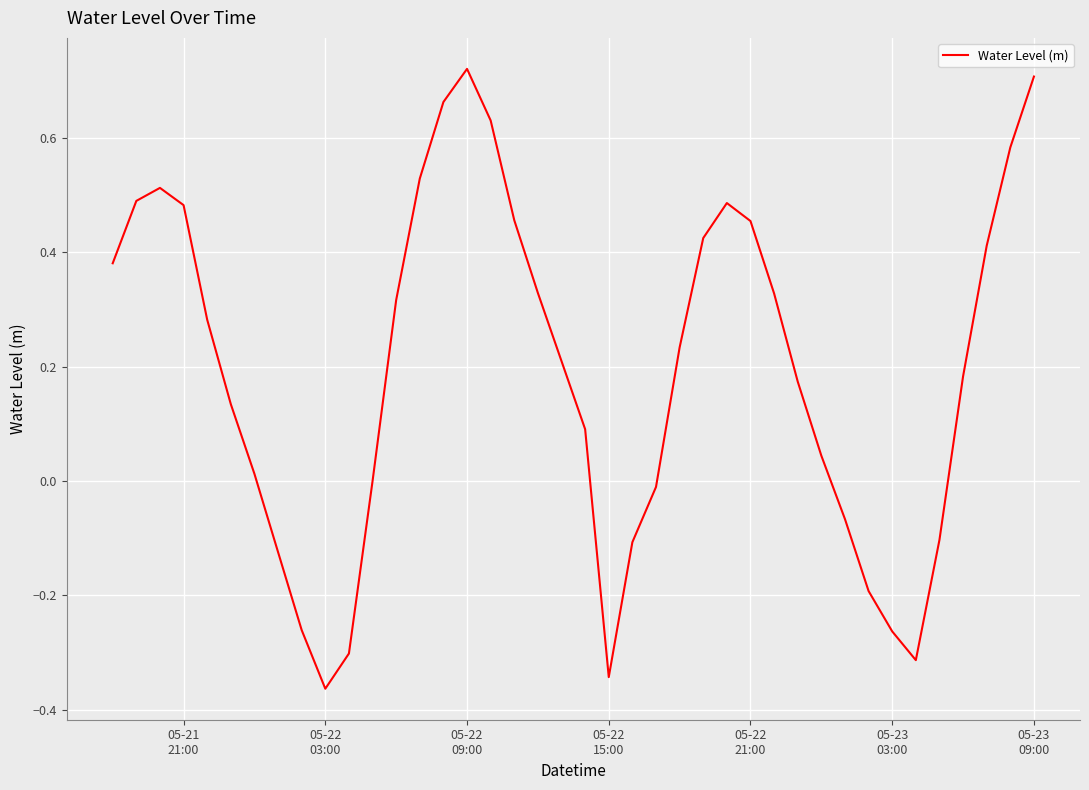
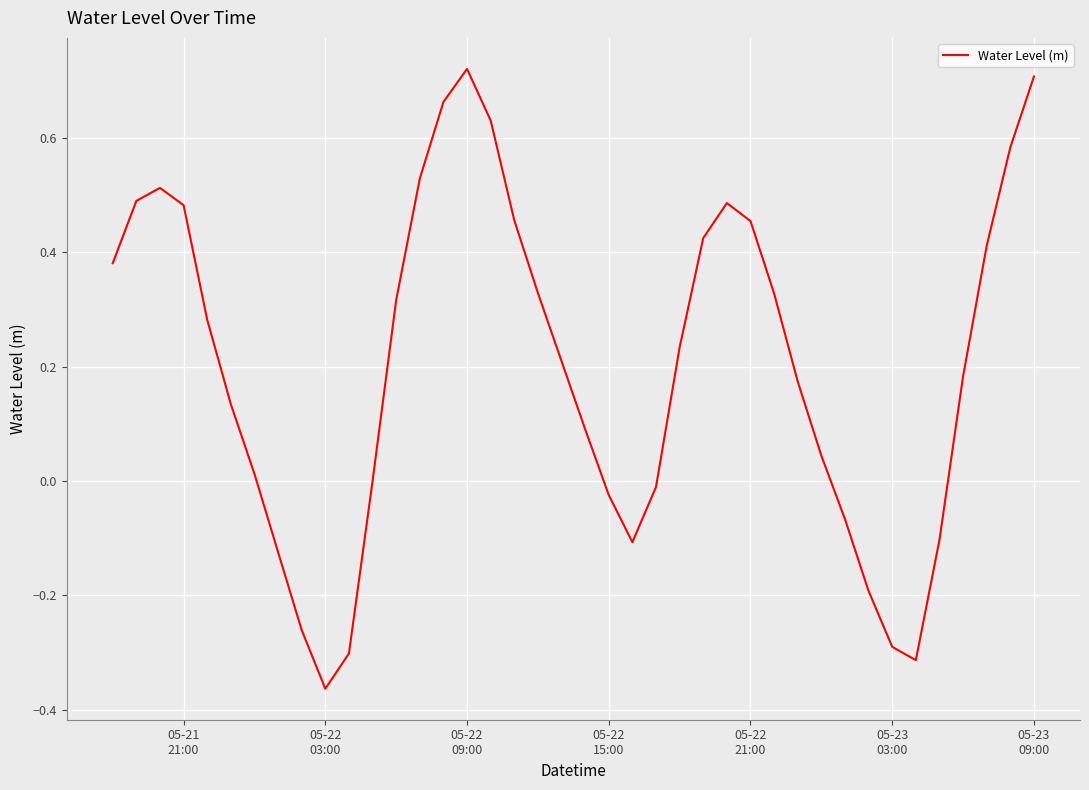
  {
    "05-21 21:00": 0.48,
    "05-22 03:00": -0.36,
    "05-22 09:00": 0.72,
-   "05-22 15:00": -0.34,
+   "05-22 15:00": -0.02,
    "05-22 21:00": 0.45,
-   "05-23 03:00": -0.26,
+   "05-23 03:00": -0.29,
    "05-23 09:00": 0.71
  }
